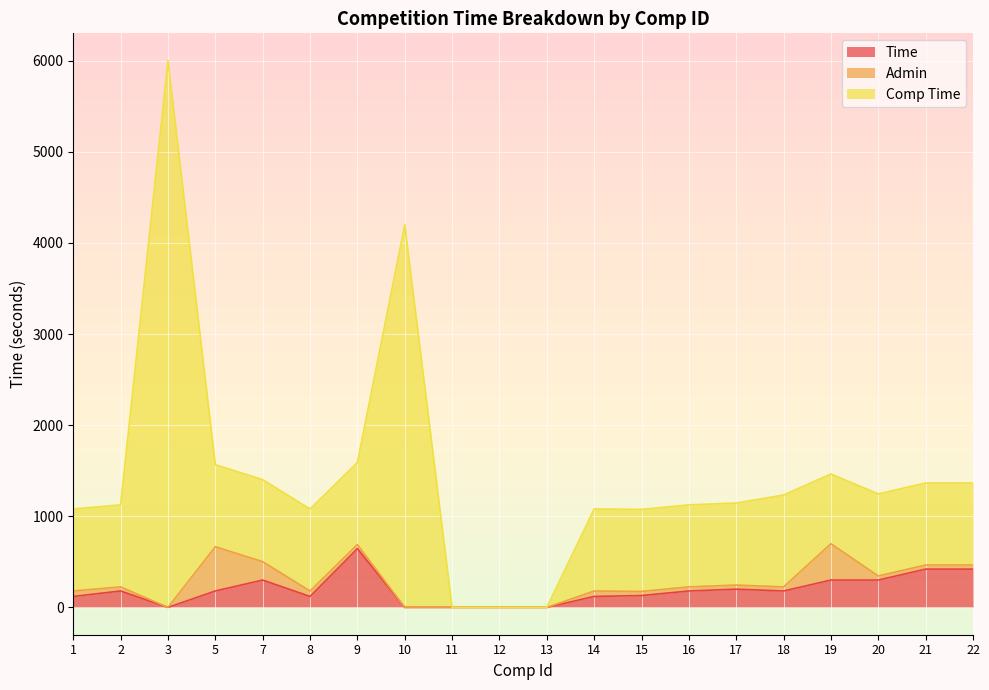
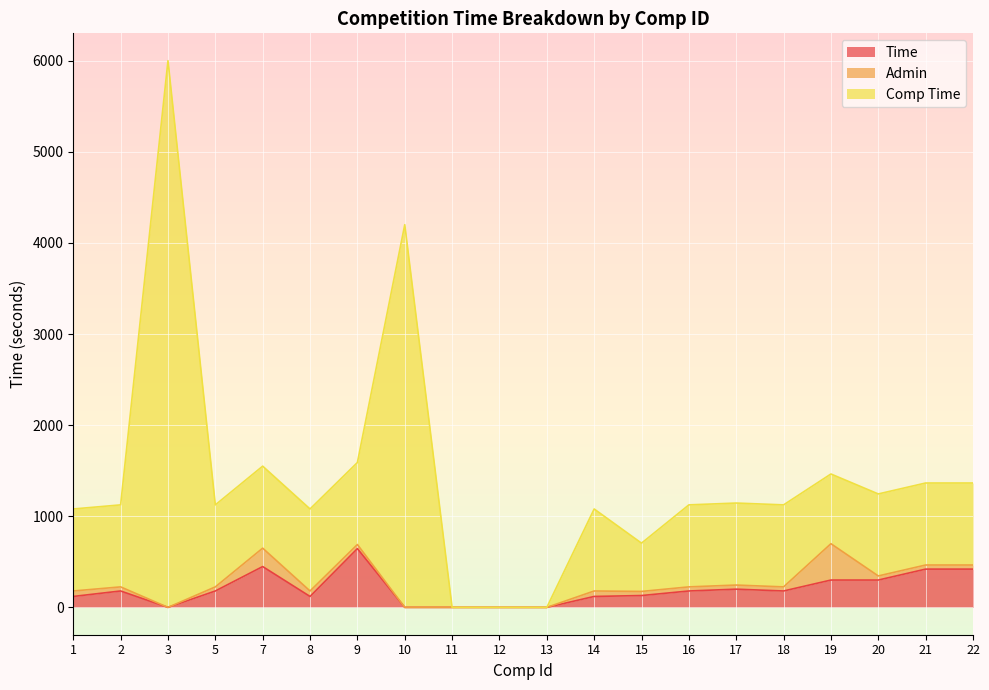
  {
    "Time": {
      "1": 100,
      "2": 200,
      "5": 200,
-     "7": 300,
+     "7": 400,
      "8": 100,
      "9": 600,
      "14": 100,
      "15": 100,
      "16": 200,
      "17": 200,
      "18": 200,
      "19": 300,
      "20": 300,
      "21": 400,
      "22": 400
    },
    "Admin": {
      "1": 100,
      "2": 0,
-     "5": 500,
+     "5": 0,
      "7": 200,
      "8": 100,
      "9": 0,
      "14": 100,
      "15": 0,
      "16": 0,
      "17": 0,
      "18": 0,
      "19": 400,
      "20": 0,
      "21": 0,
      "22": 0
    },
    "Comp Time": {
      "1": 900,
      "2": 900,
      "3": 6000,
      "5": 900,
      "7": 900,
      "8": 900,
      "9": 900,
      "10": 4200,
      "14": 900,
-     "15": 900,
+     "15": 500,
      "16": 900,
      "17": 900,
-     "18": 1000,
+     "18": 900,
      "19": 800,
      "20": 900,
      "21": 900,
      "22": 900
    }
  }
